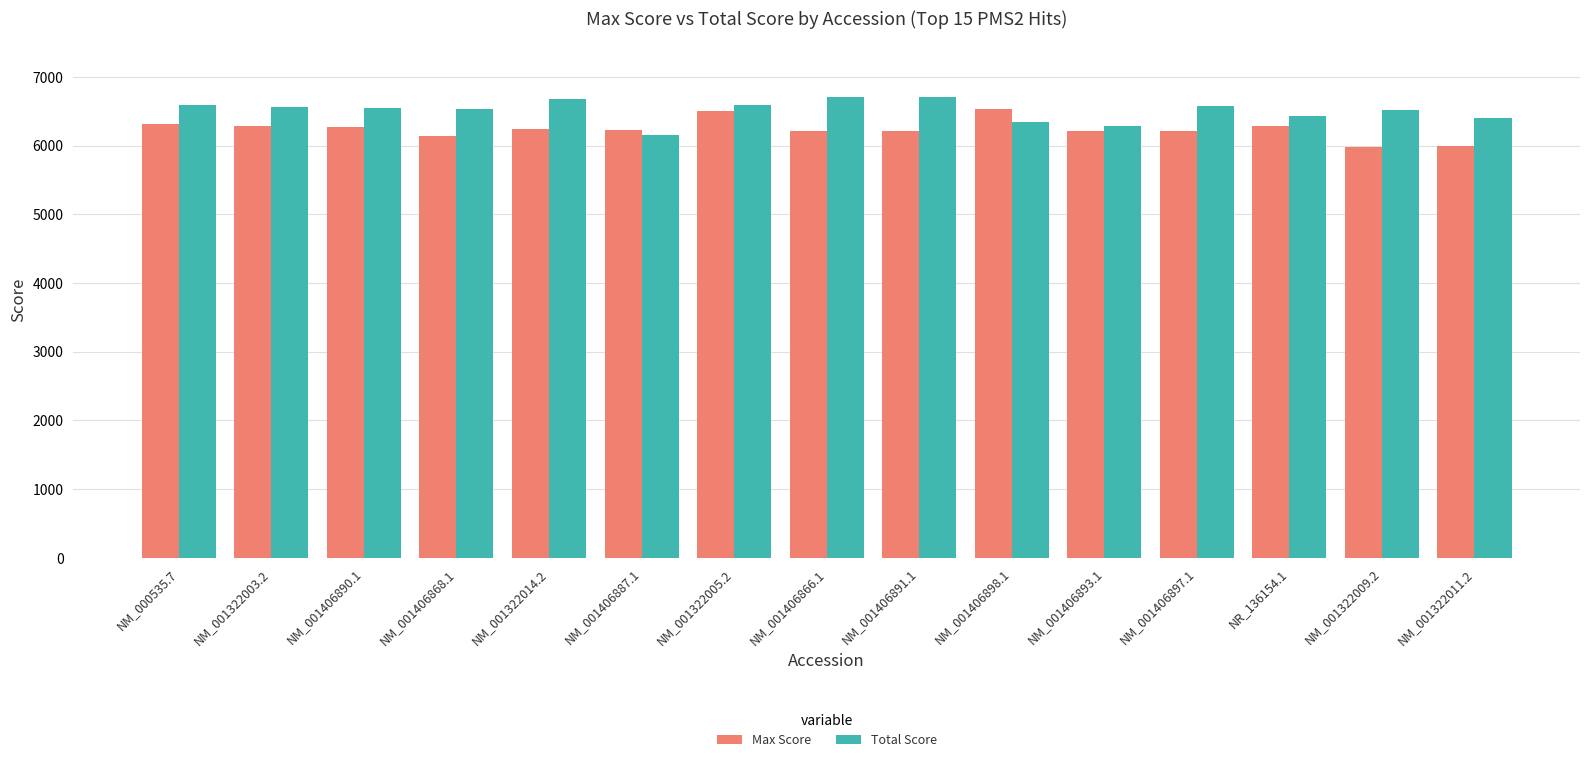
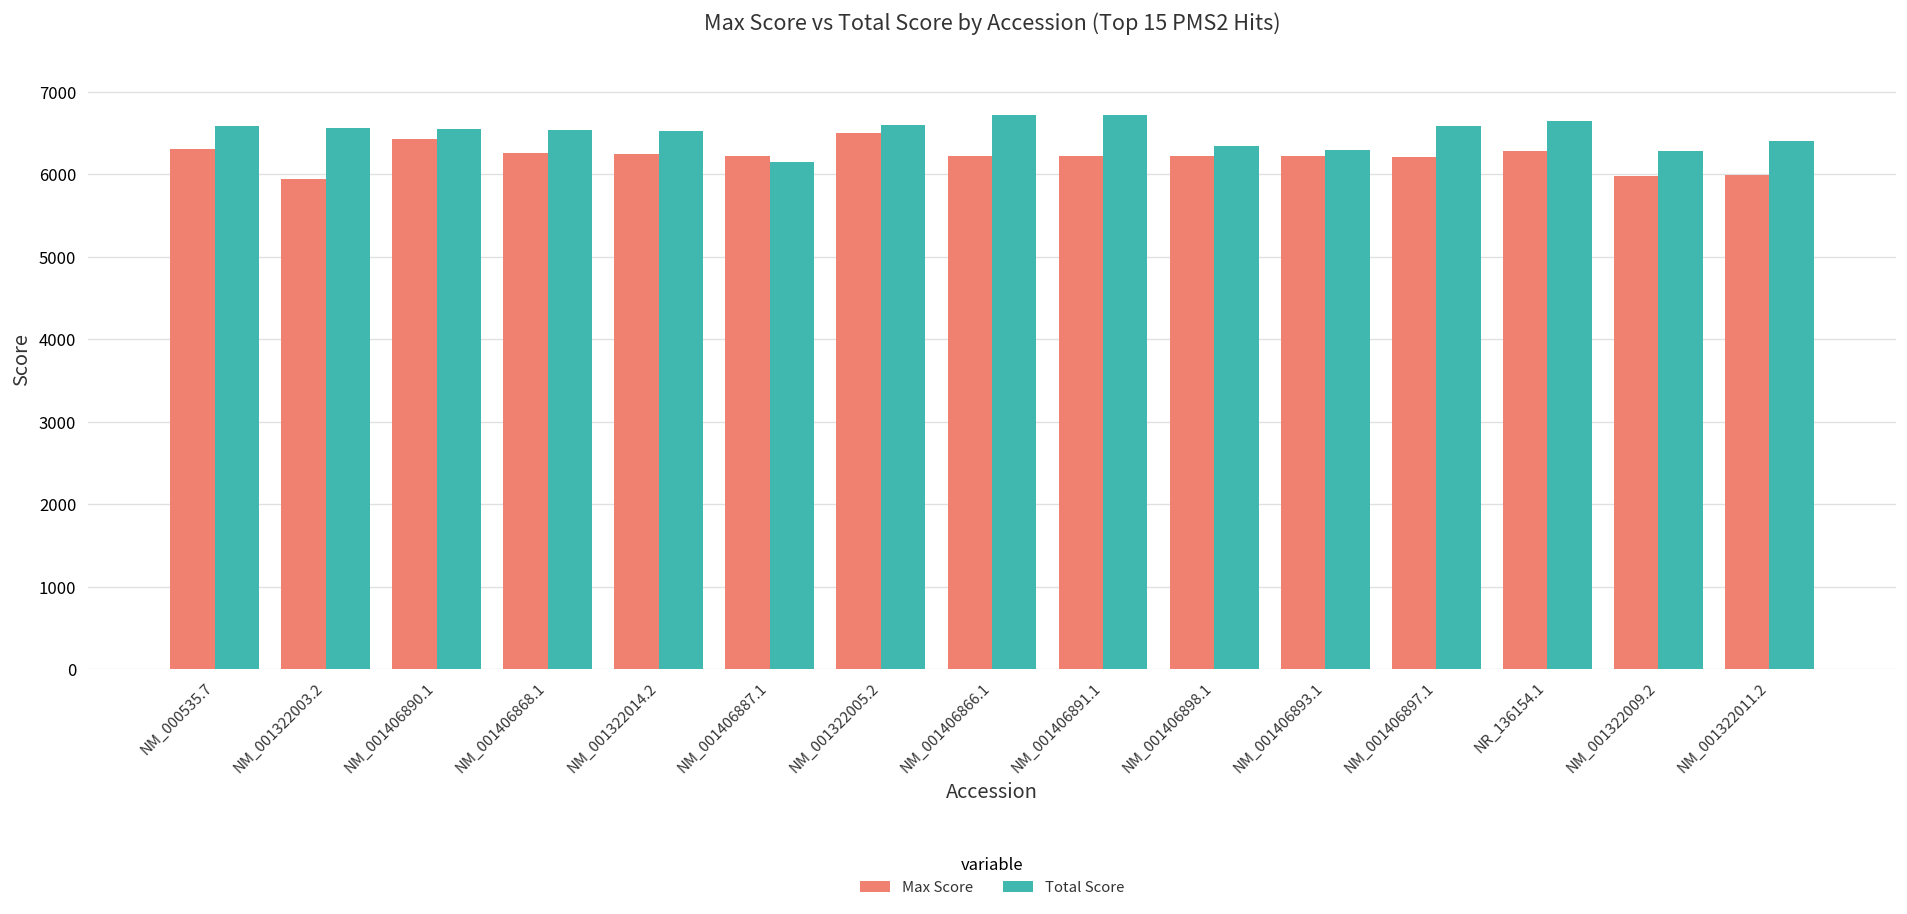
  {
    "Max Score": {
      "NM_000535.7": 6300,
-     "NM_001322003.2": 6300,
-     "NM_001406890.1": 6300,
-     "NM_001406868.1": 6100,
+     "NM_001322003.2": 5900,
+     "NM_001406890.1": 6400,
+     "NM_001406868.1": 6300,
      "NM_001322014.2": 6200,
      "NM_001406887.1": 6200,
      "NM_001322005.2": 6500,
      "NM_001406866.1": 6200,
      "NM_001406891.1": 6200,
-     "NM_001406898.1": 6500,
+     "NM_001406898.1": 6200,
      "NM_001406893.1": 6200,
      "NM_001406897.1": 6200,
      "NR_136154.1": 6300,
      "NM_001322009.2": 6000,
      "NM_001322011.2": 6000
    },
    "Total Score": {
      "NM_000535.7": 6600,
      "NM_001322003.2": 6600,
      "NM_001406890.1": 6500,
      "NM_001406868.1": 6500,
-     "NM_001322014.2": 6700,
+     "NM_001322014.2": 6500,
      "NM_001406887.1": 6200,
      "NM_001322005.2": 6600,
      "NM_001406866.1": 6700,
      "NM_001406891.1": 6700,
      "NM_001406898.1": 6300,
      "NM_001406893.1": 6300,
      "NM_001406897.1": 6600,
-     "NR_136154.1": 6400,
-     "NM_001322009.2": 6500,
+     "NR_136154.1": 6600,
+     "NM_001322009.2": 6300,
      "NM_001322011.2": 6400
    }
  }
